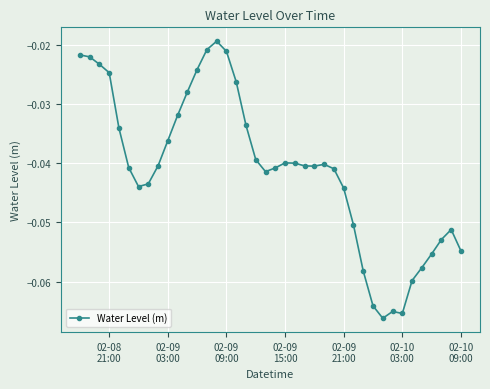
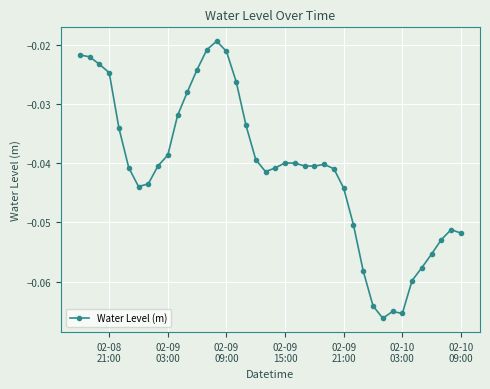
  {
    "02-08 21:00": -0.025,
-   "02-09 03:00": -0.036,
+   "02-09 03:00": -0.039,
    "02-09 09:00": -0.021,
    "02-09 15:00": -0.040,
    "02-09 21:00": -0.044,
    "02-10 03:00": -0.065,
-   "02-10 09:00": -0.055
+   "02-10 09:00": -0.052
  }
